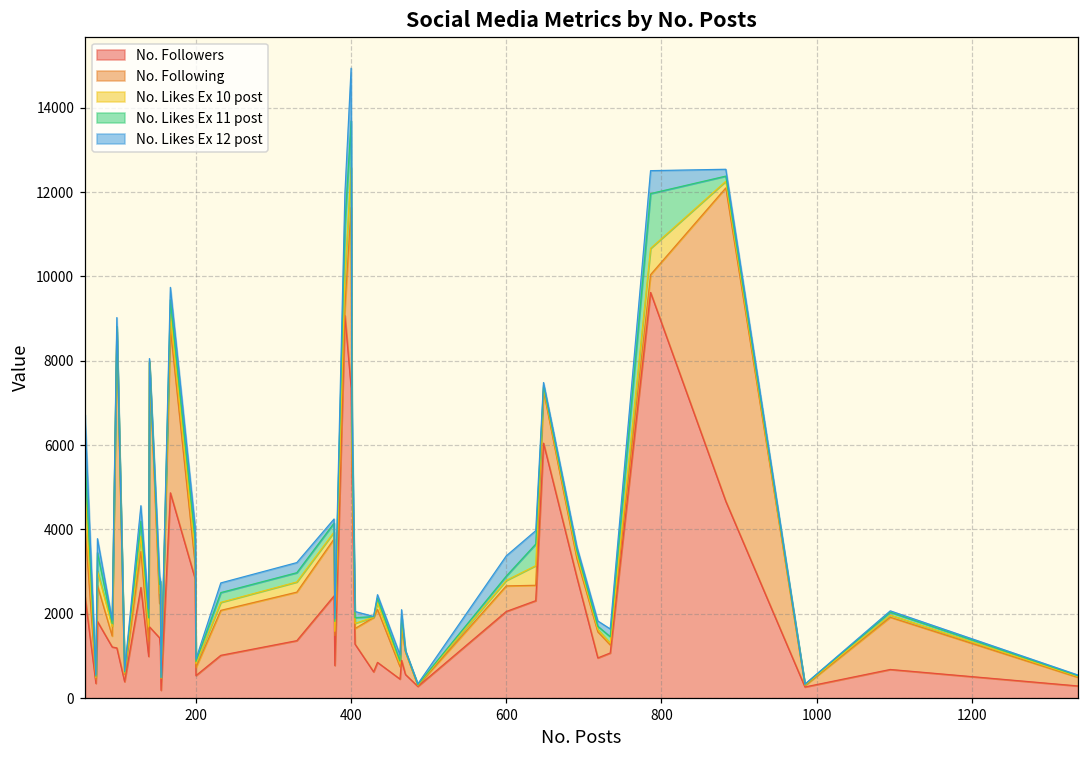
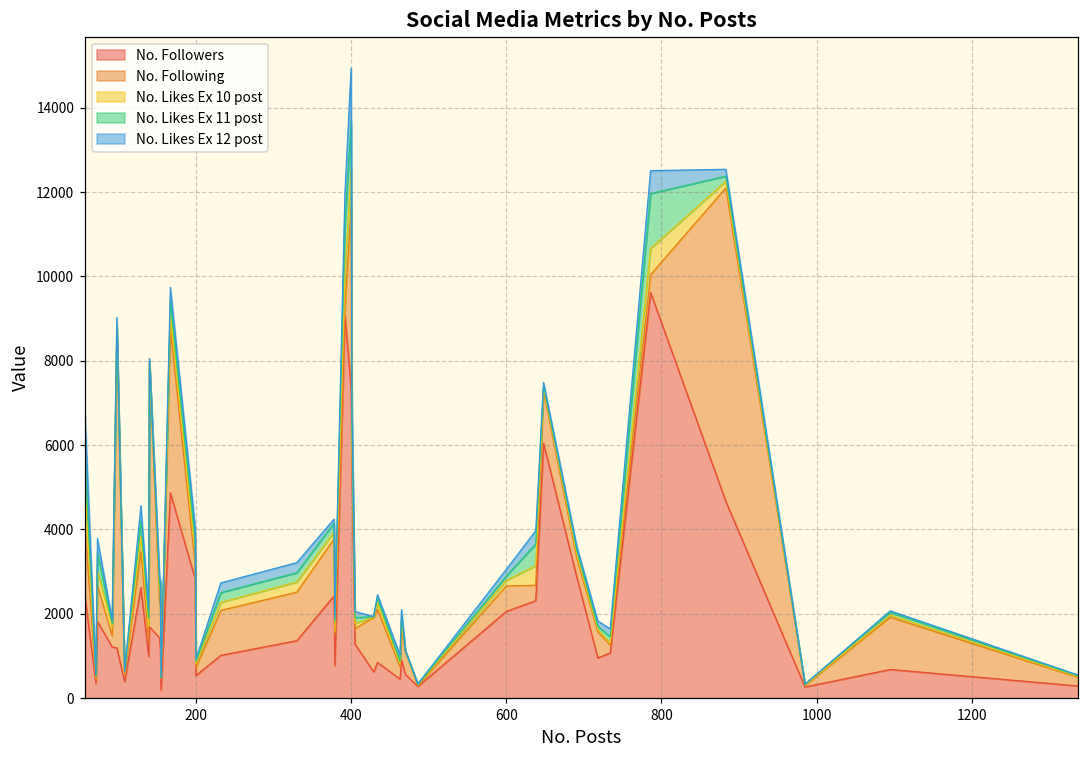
  {
    "No. Likes Ex 11 post": {
      "400": 1100,
      "600": 100
    },
    "No. Likes Ex 12 post": {
      "400": 1300,
-     "600": 500
+     "600": 200
    }
  }
